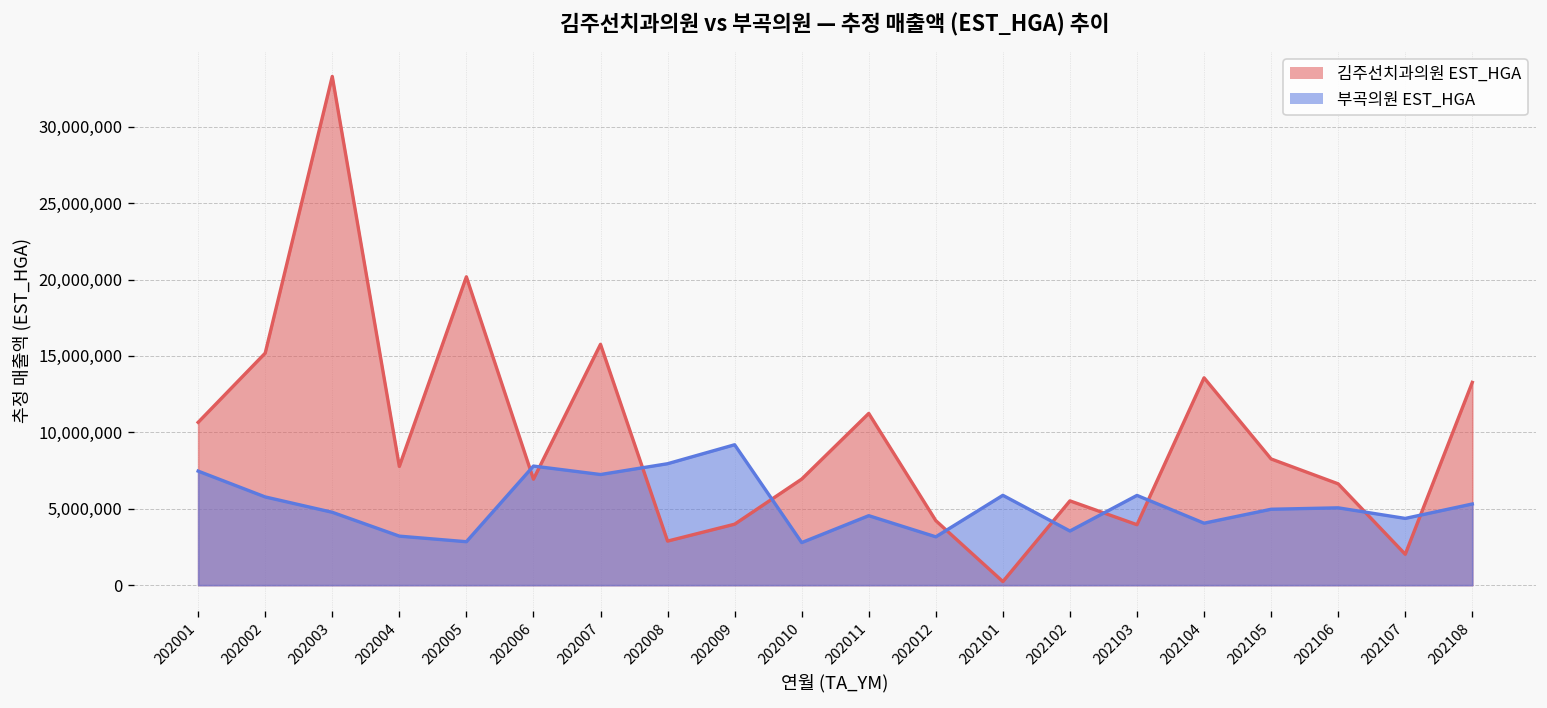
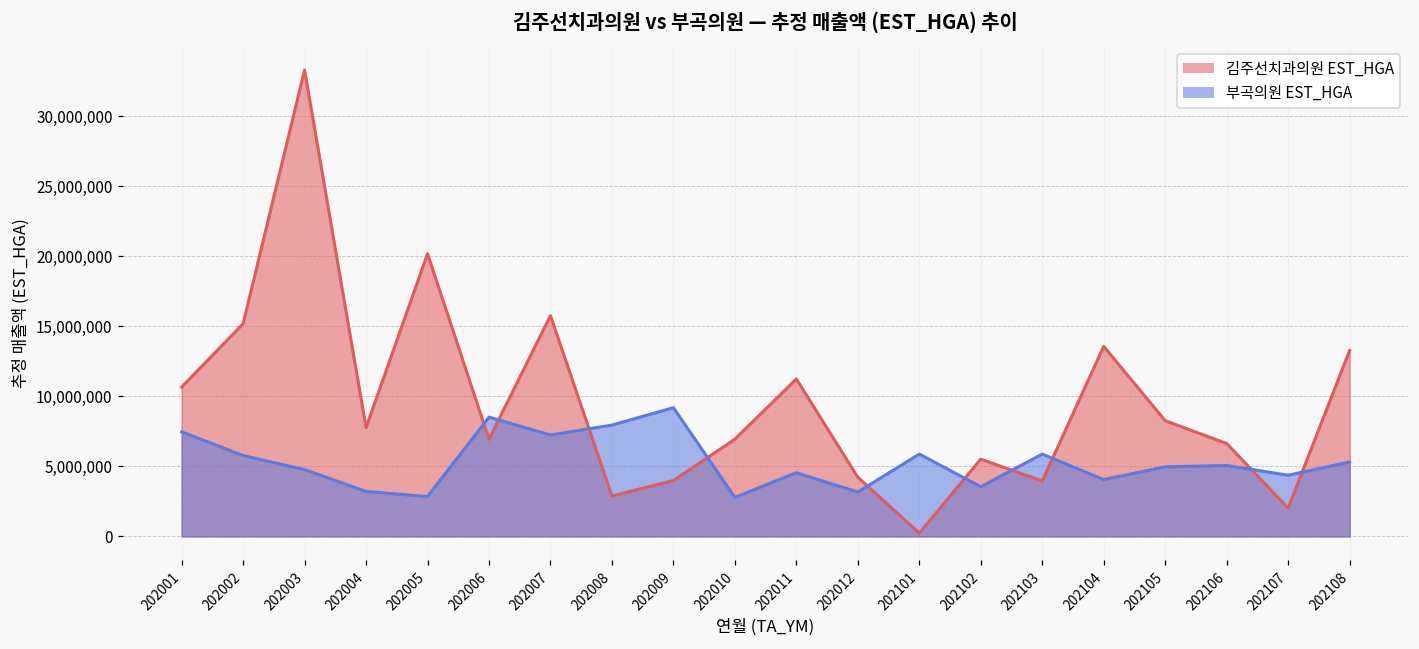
  {
    "김주선치과의원 EST_HGA": {
      "202001": "10,700,000",
      "202002": "15,200,000",
      "202003": "33,300,000",
      "202004": "7,800,000",
      "202005": "20,200,000",
      "202006": "6,900,000",
      "202007": "15,800,000",
      "202008": "2,900,000",
      "202009": "4,000,000",
      "202010": "6,900,000",
      "202011": "11,200,000",
      "202012": "4,200,000",
      "202101": "200,000",
      "202102": "5,500,000",
      "202103": "4,000,000",
      "202104": "13,600,000",
      "202105": "8,300,000",
      "202106": "6,600,000",
      "202107": "2,000,000",
      "202108": "13,300,000"
    },
    "부곡의원 EST_HGA": {
      "202001": "7,500,000",
      "202002": "5,800,000",
      "202003": "4,800,000",
      "202004": "3,200,000",
      "202005": "2,800,000",
-     "202006": "7,800,000",
+     "202006": "8,500,000",
      "202007": "7,200,000",
      "202008": "7,900,000",
      "202009": "9,200,000",
      "202010": "2,800,000",
      "202011": "4,500,000",
      "202012": "3,200,000",
      "202101": "5,900,000",
      "202102": "3,500,000",
      "202103": "5,900,000",
      "202104": "4,100,000",
      "202105": "5,000,000",
      "202106": "5,100,000",
      "202107": "4,400,000",
      "202108": "5,300,000"
    }
  }
